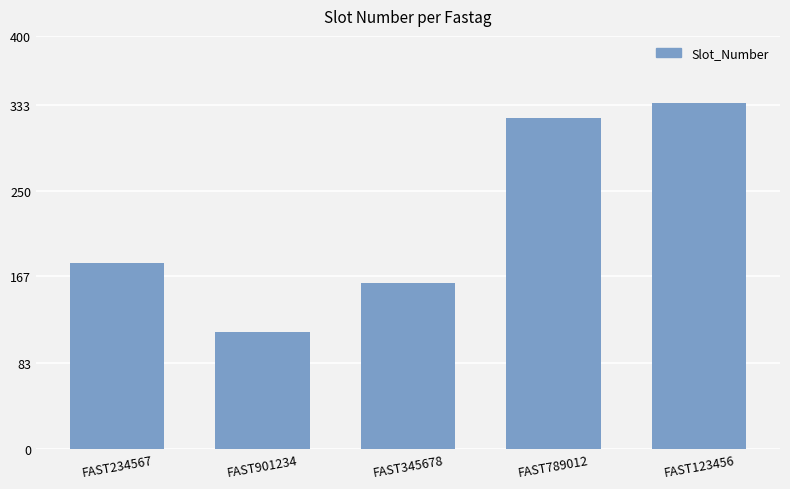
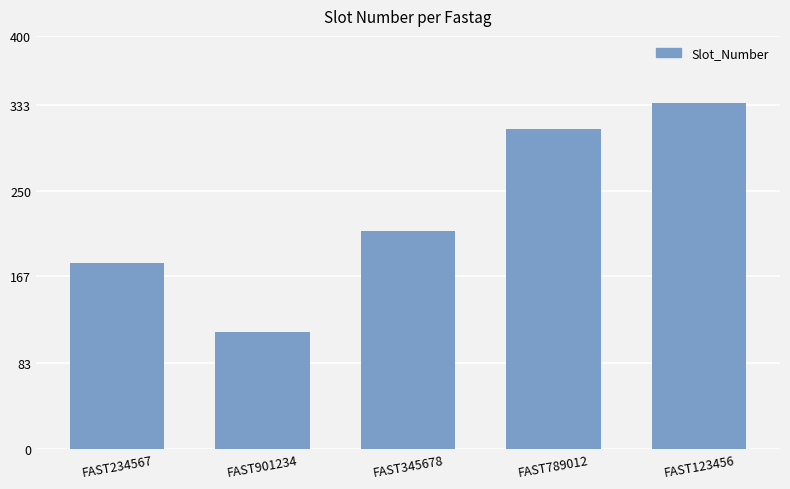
  {
    "FAST234567": 180,
    "FAST901234": 113,
-   "FAST345678": 161,
-   "FAST789012": 320,
+   "FAST345678": 211,
+   "FAST789012": 310,
    "FAST123456": 335
  }
